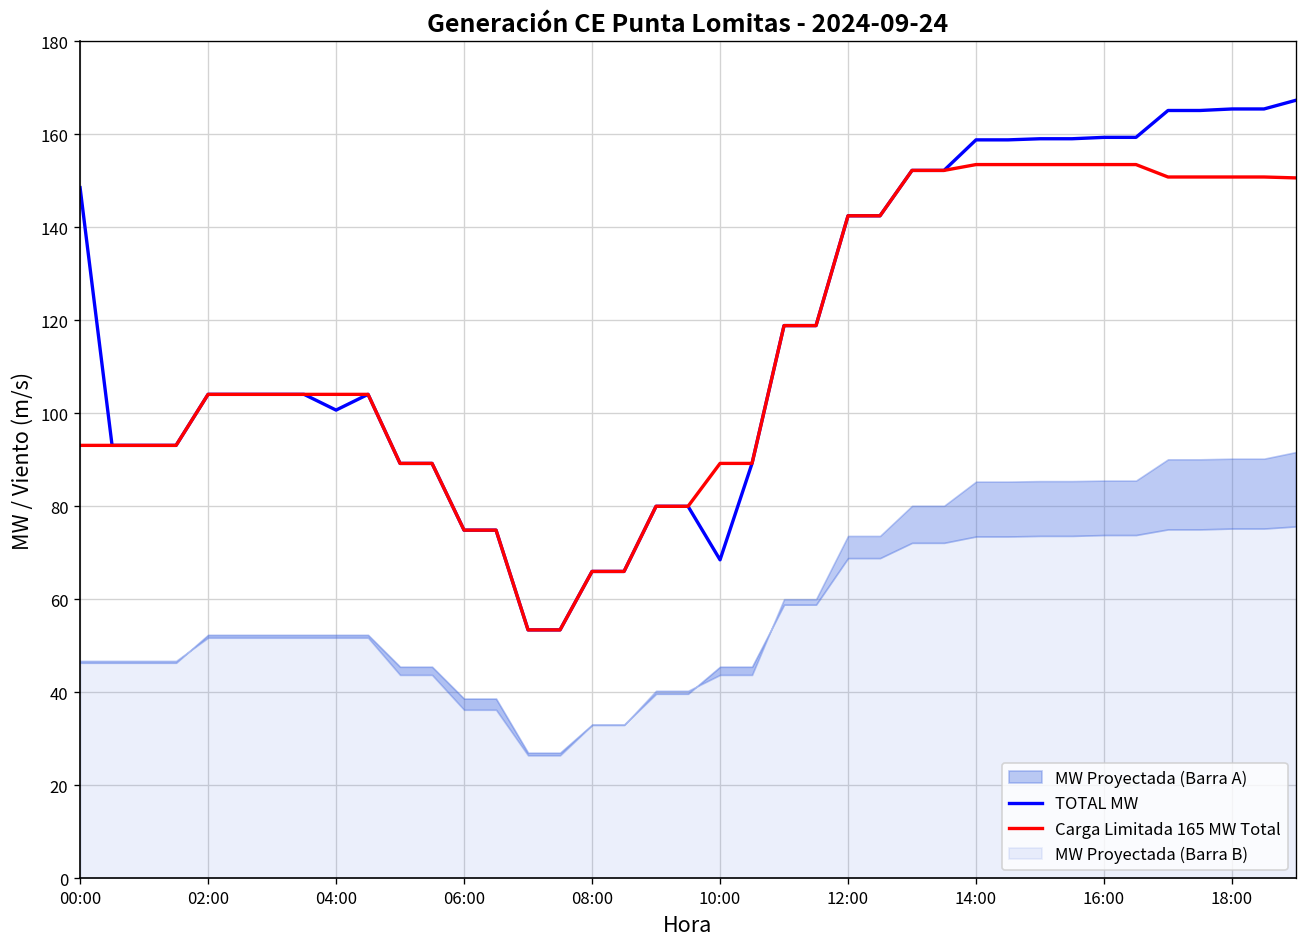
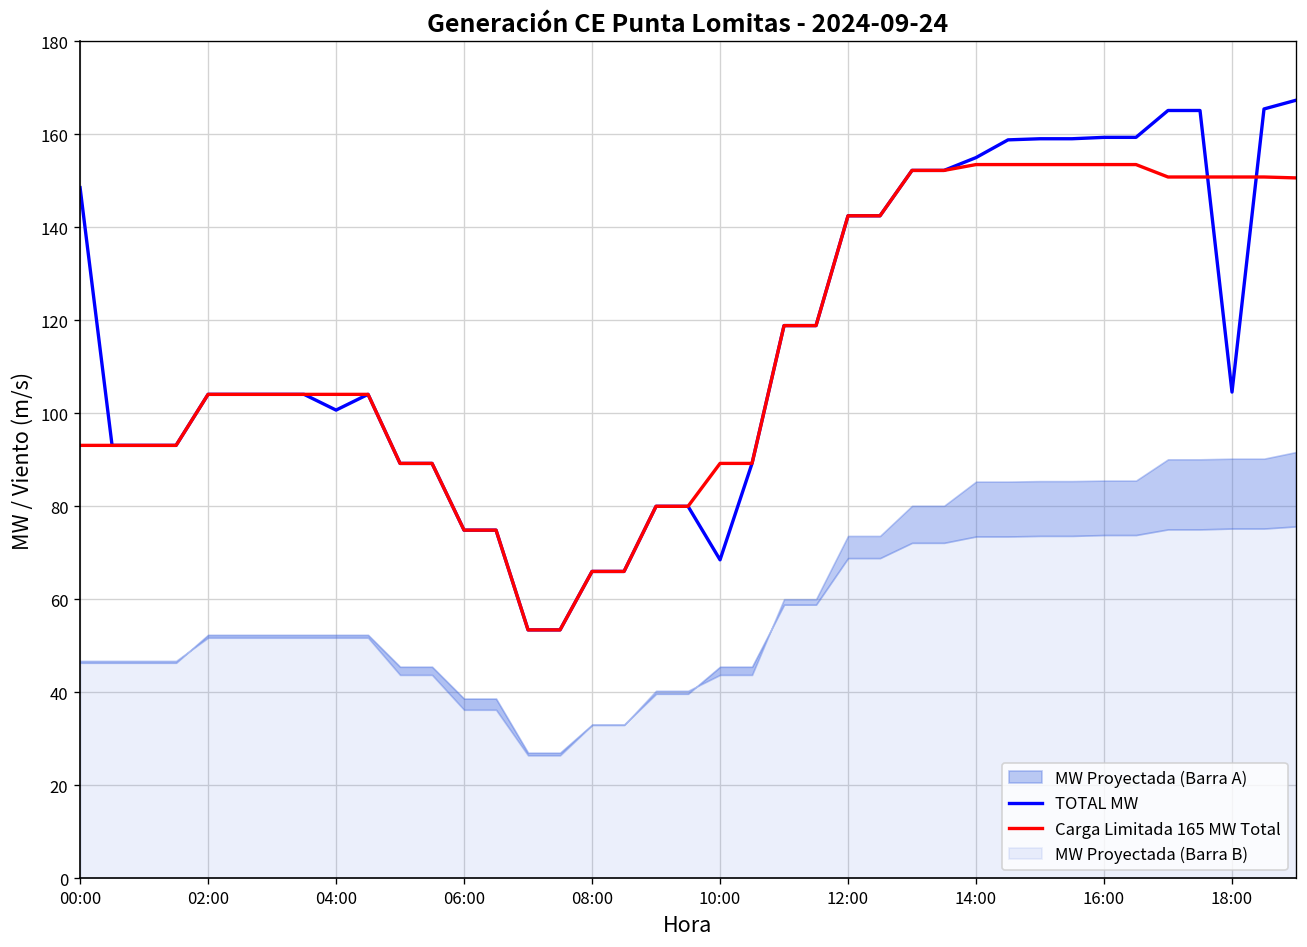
  {
    "TOTAL MW": {
      "00:00": 149,
      "04:00": 101,
      "10:00": 68,
-     "14:00": 159,
+     "14:00": 155,
      "16:00": 159,
-     "18:00": 165
+     "18:00": 105
    },
    "Carga Limitada 165 MW Total": {
      "00:00": 93,
      "04:00": 104,
      "10:00": 89,
      "14:00": 154,
      "16:00": 154,
      "18:00": 151
    }
  }
